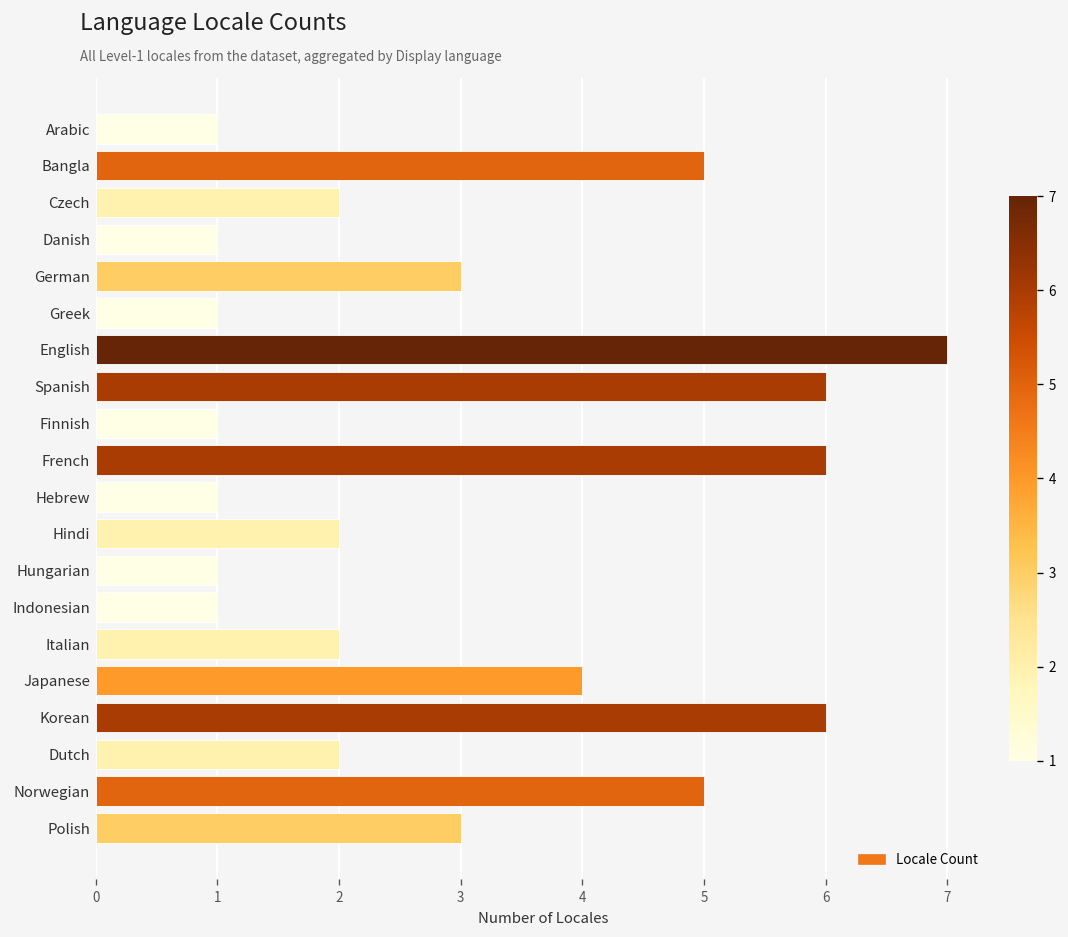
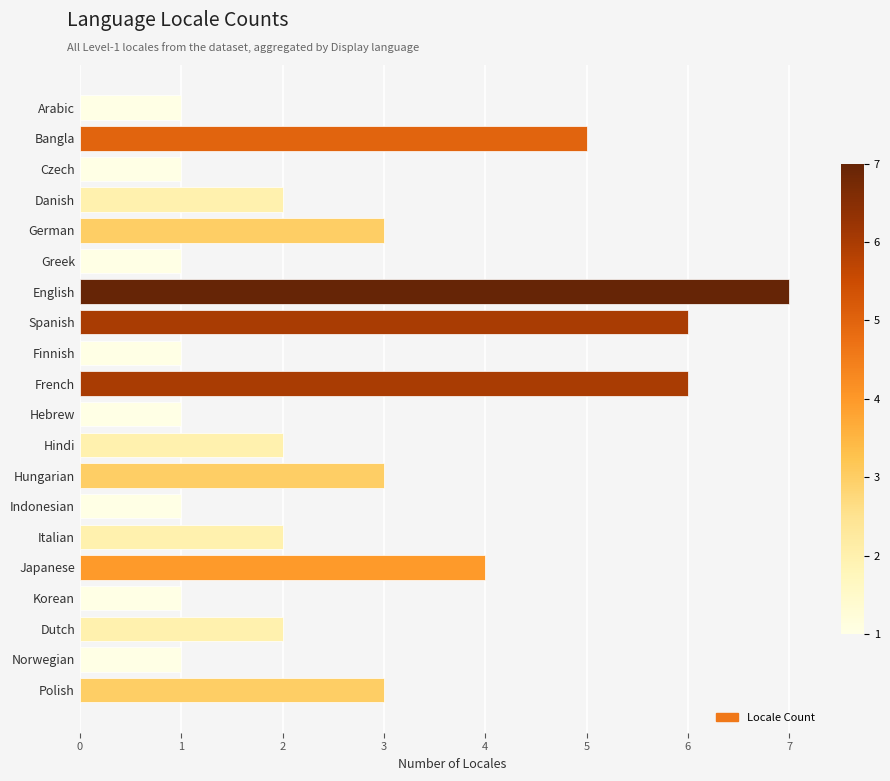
  {
    "Arabic": 1,
    "Bangla": 5,
-   "Czech": 2,
-   "Danish": 1,
+   "Czech": 1,
+   "Danish": 2,
    "German": 3,
    "Greek": 1,
    "English": 7,
    "Spanish": 6,
    "Finnish": 1,
    "French": 6,
    "Hebrew": 1,
    "Hindi": 2,
-   "Hungarian": 1,
+   "Hungarian": 3,
    "Indonesian": 1,
    "Italian": 2,
    "Japanese": 4,
-   "Korean": 6,
+   "Korean": 1,
    "Dutch": 2,
-   "Norwegian": 5,
+   "Norwegian": 1,
    "Polish": 3
  }
